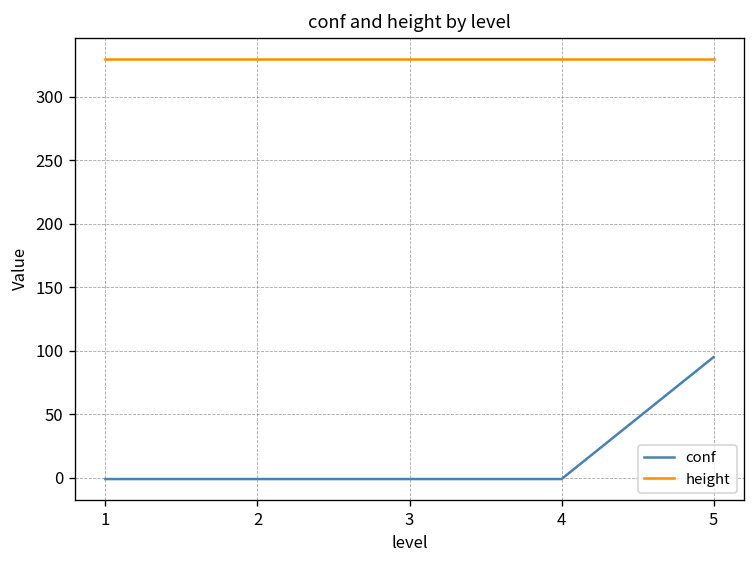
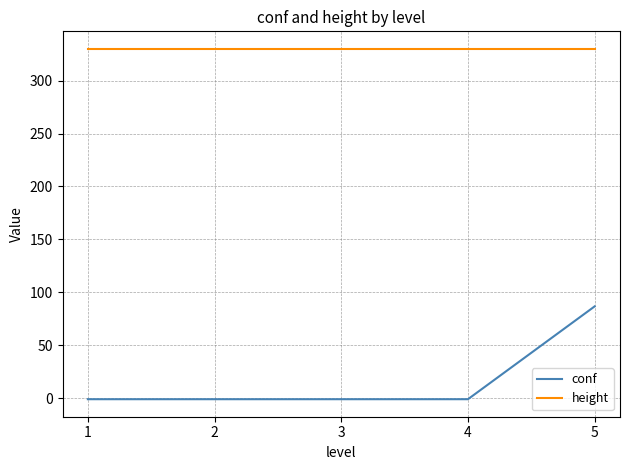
  {
    "conf": {
      "1": -1,
      "2": -1,
      "3": -1,
      "4": -1,
-     "5": 95
+     "5": 87
    },
    "height": {
      "1": 330,
      "2": 330,
      "3": 330,
      "4": 330,
      "5": 330
    }
  }
